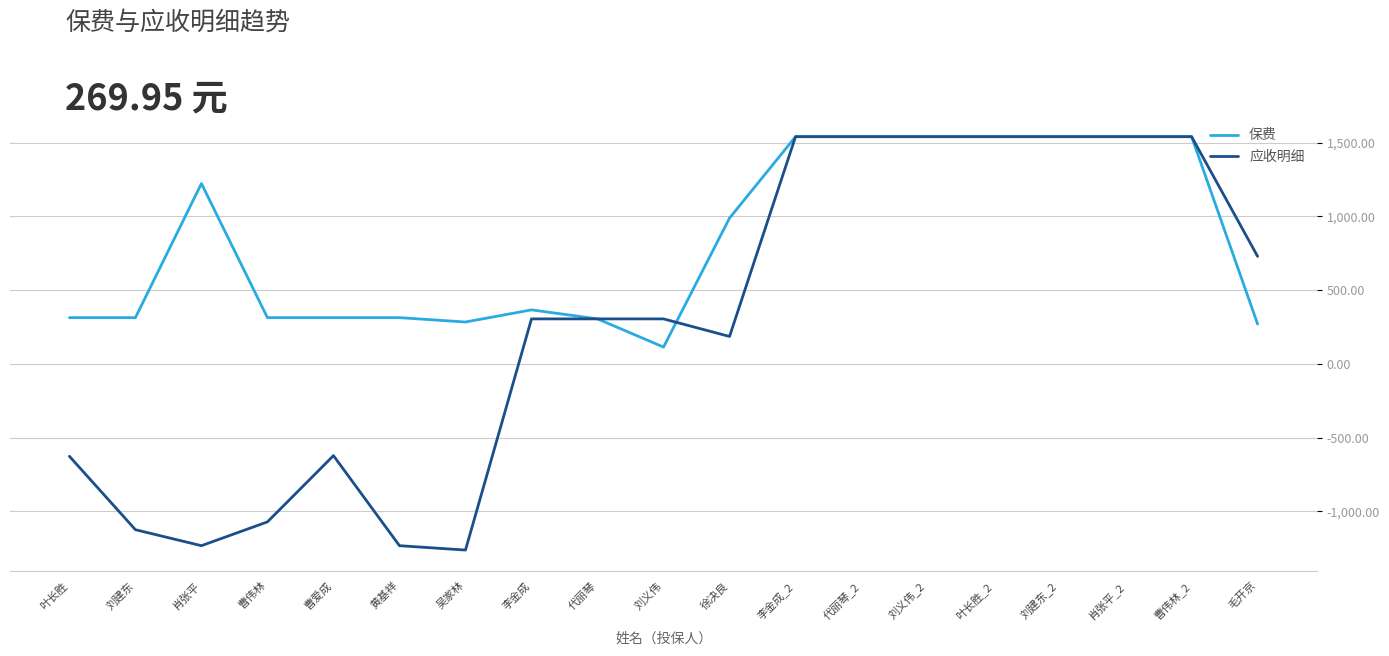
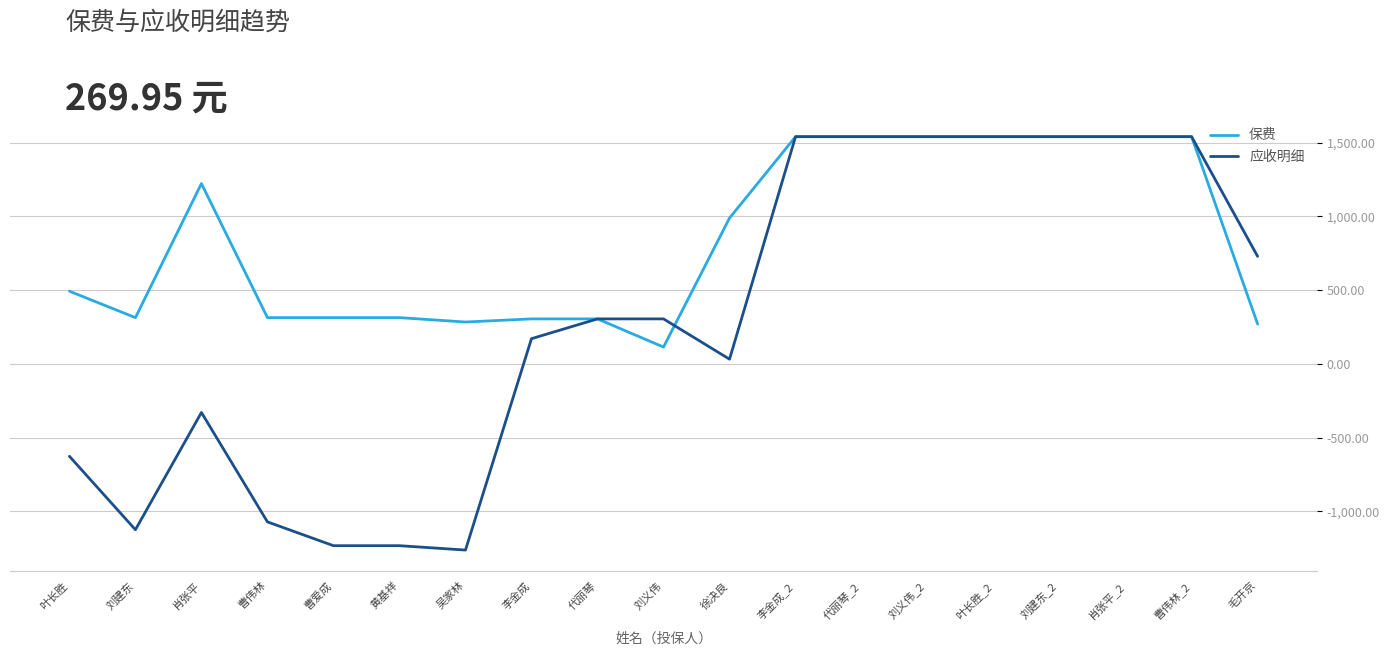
  {
    "保费": {
-     "叶长胜": "310",
+     "叶长胜": "490",
      "刘建东": "310",
      "肖张平": "1,220",
      "曹伟林": "310",
      "曹爱成": "310",
      "黄基祥": "310",
      "吴家林": "280",
-     "李金成": "370",
+     "李金成": "300",
      "刘义伟": "110",
      "徐决良": "990",
      "毛开京": "270"
    },
    "应收明细": {
      "叶长胜": "-630",
      "刘建东": "-1,120",
-     "肖张平": "-1,230",
+     "肖张平": "-330",
      "曹伟林": "-1,070",
-     "曹爱成": "-620",
+     "曹爱成": "-1,230",
      "黄基祥": "-1,230",
      "吴家林": "-1,260",
-     "李金成": "300",
+     "李金成": "170",
      "刘义伟": "300",
-     "徐决良": "190",
+     "徐决良": "30",
      "毛开京": "730"
    }
  }
